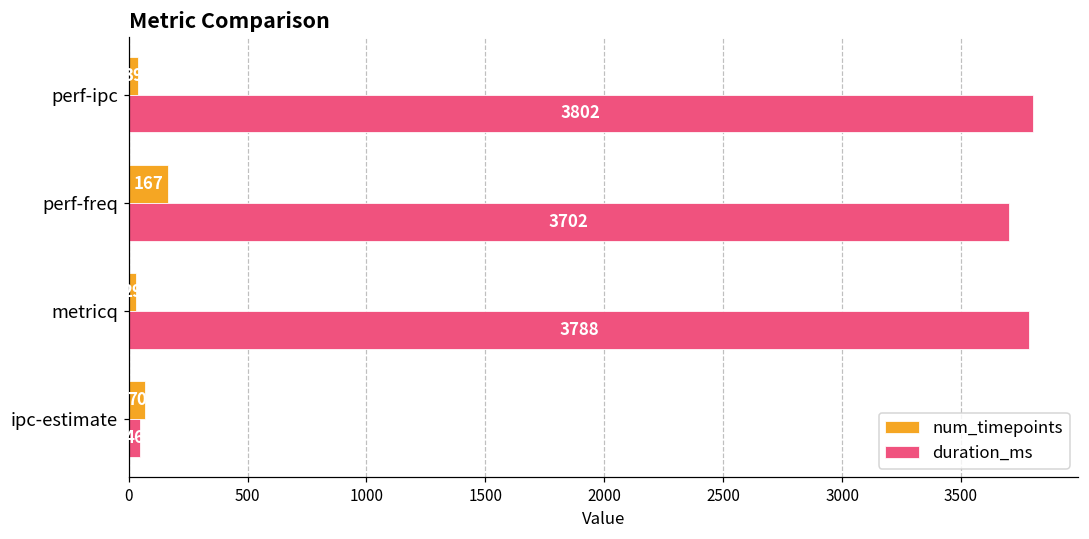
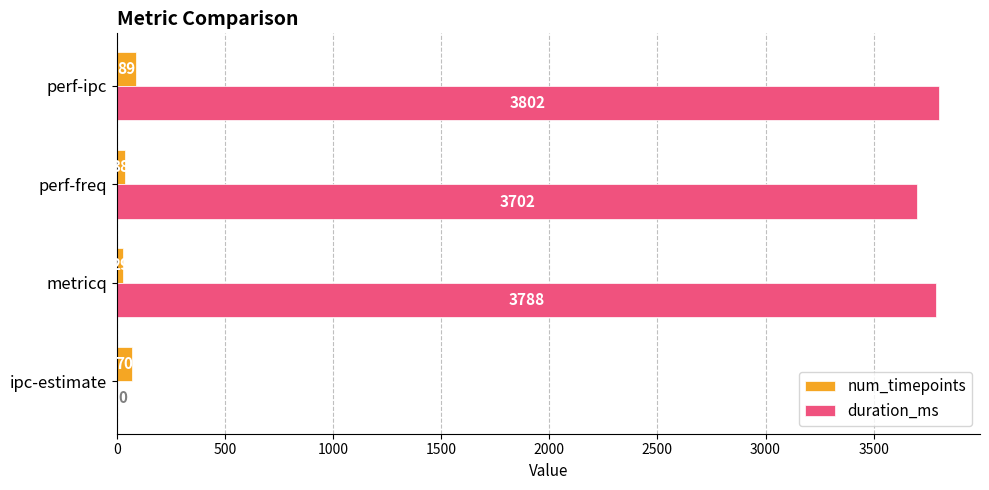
  {
    "num_timepoints": {
-     "perf-ipc": 40,
-     "perf-freq": 170,
+     "perf-ipc": 90,
+     "perf-freq": 40,
      "metricq": 30
    },
    "duration_ms": {
-     "ipc-estimate": 50
+     "ipc-estimate": 0
    }
  }
